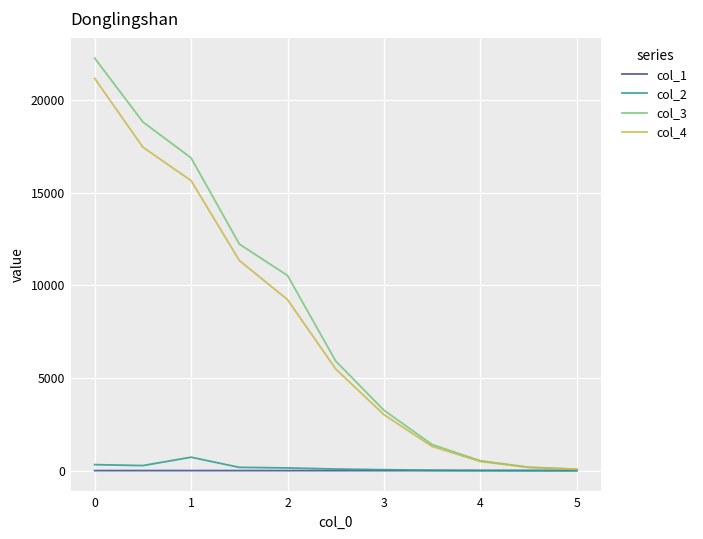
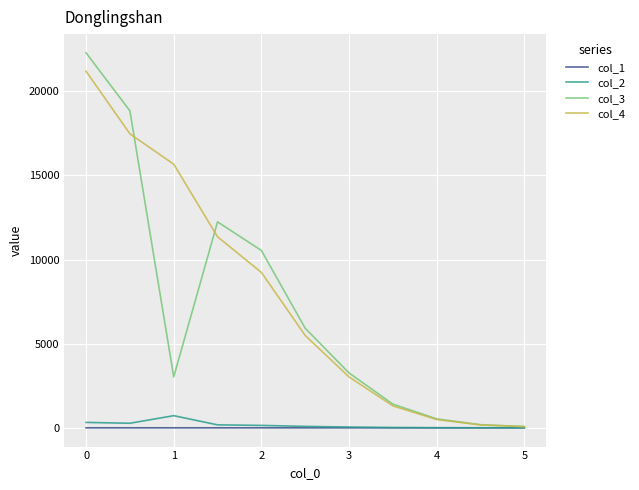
  {
    "col_1": {
      "0": 0,
      "1": 0
    },
    "col_2": {
      "0": 300,
      "1": 700
    },
    "col_3": {
      "0": 22300,
-     "1": 16900,
+     "1": 3000,
      "2": 10500,
      "3": 3300
    },
    "col_4": {
      "0": 21200,
      "1": 15700,
      "2": 9200,
      "3": 3000
    }
  }
